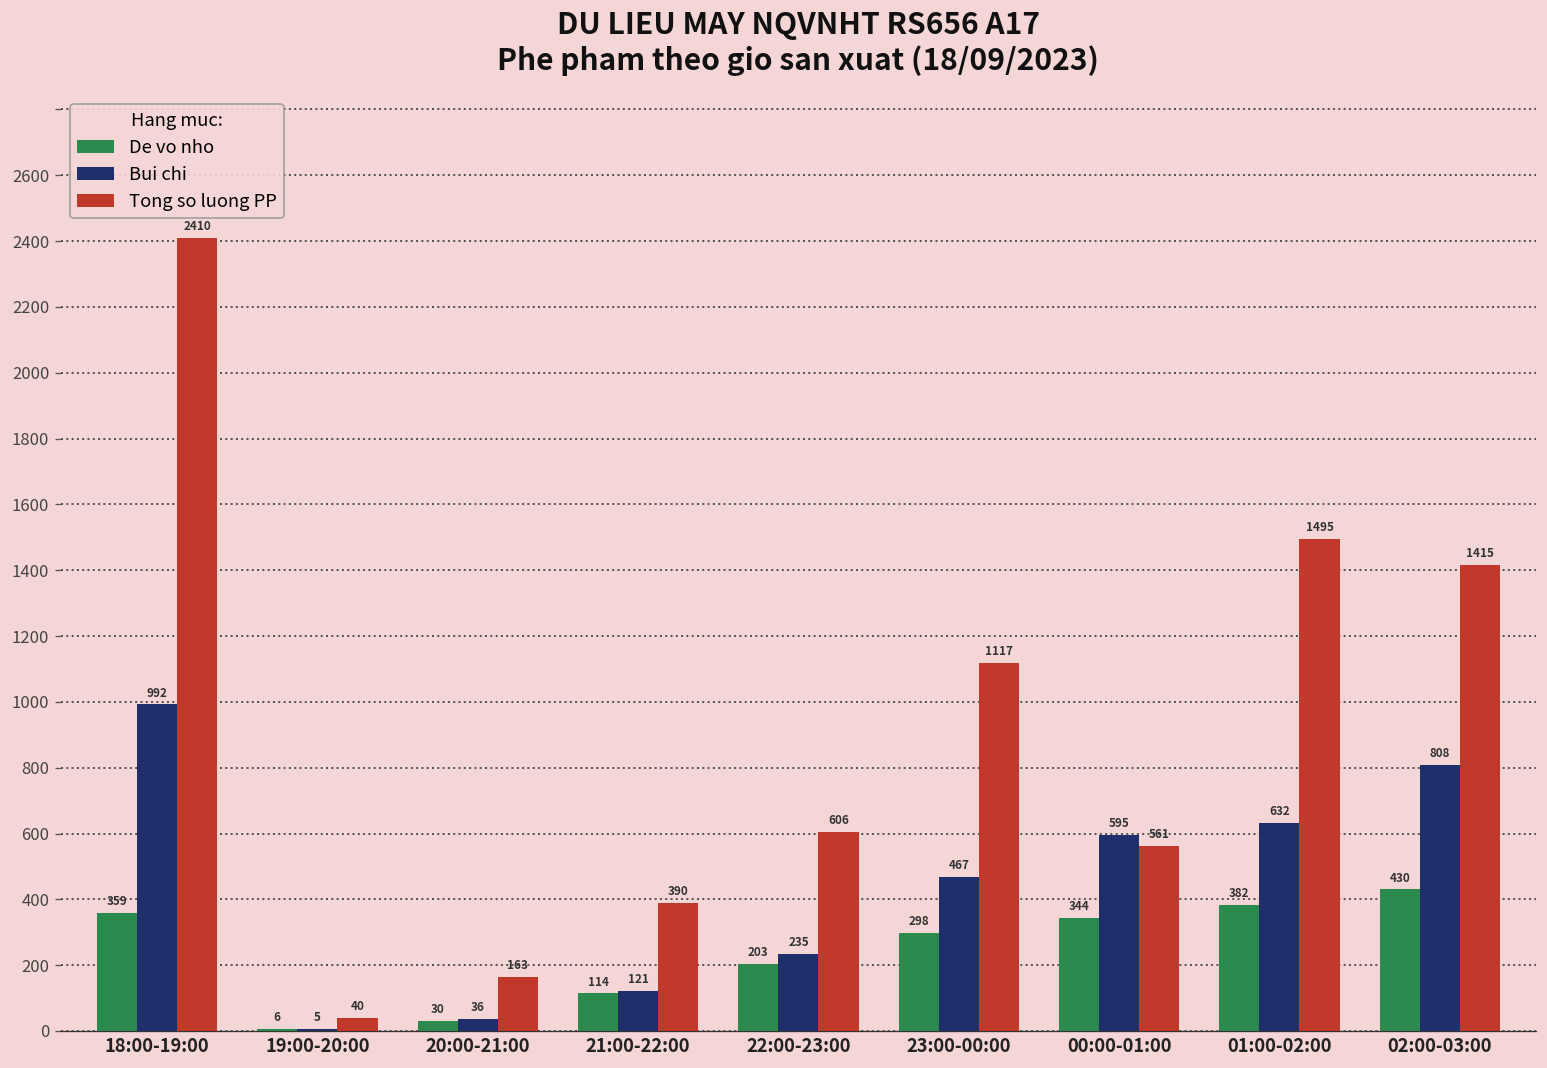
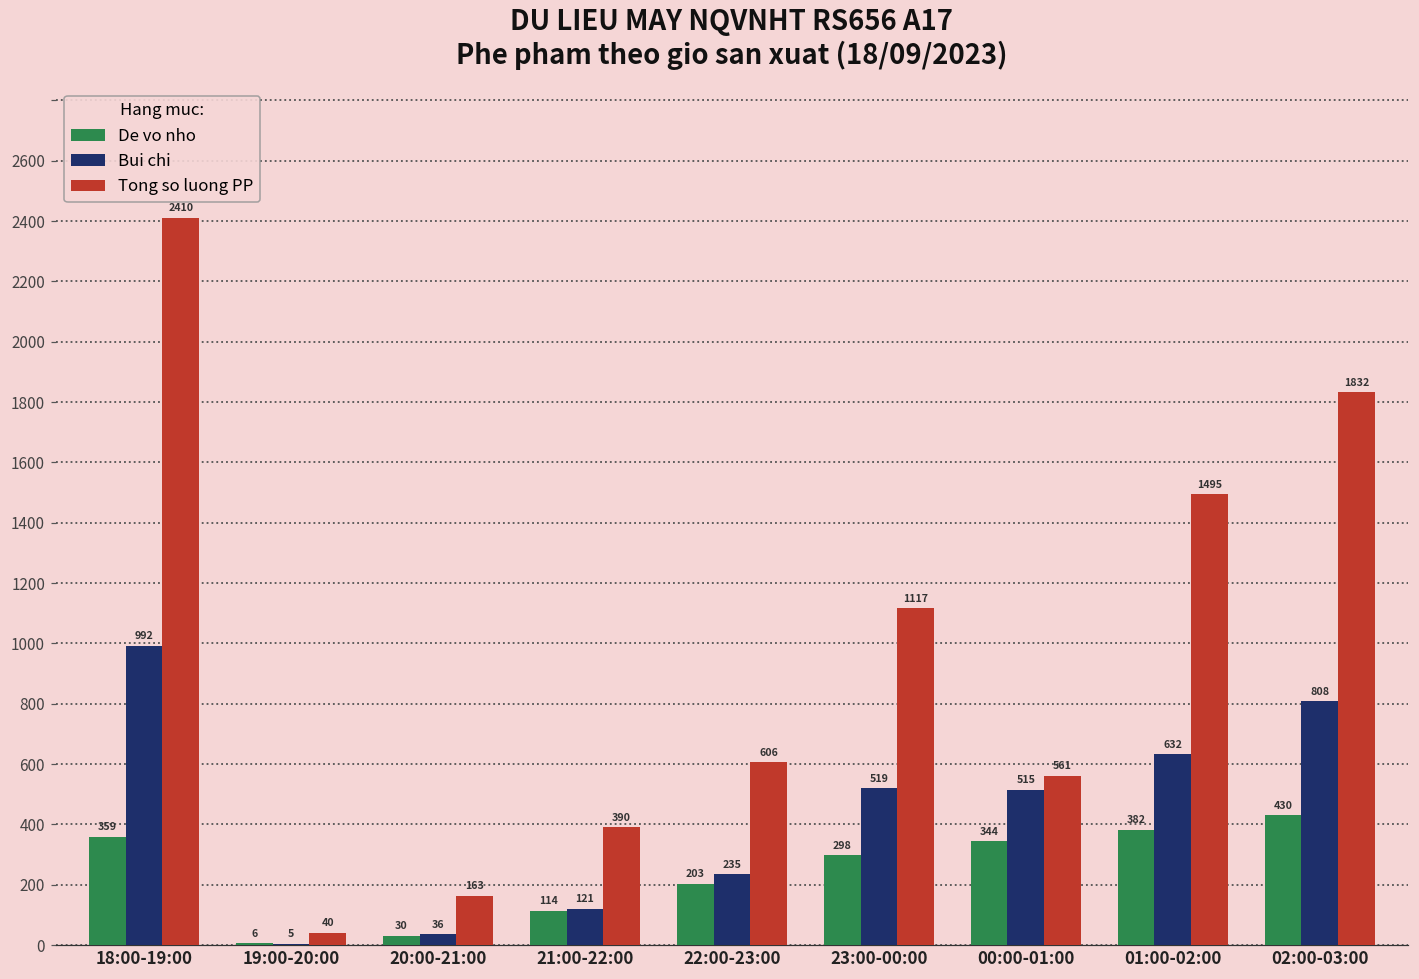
  {
    "De vo nho": {
      "18:00-19:00": 359,
      "19:00-20:00": 6,
      "20:00-21:00": 30,
      "21:00-22:00": 114,
      "22:00-23:00": 203,
      "23:00-00:00": 298,
      "00:00-01:00": 344,
      "01:00-02:00": 382,
      "02:00-03:00": 430
    },
    "Bui chi": {
      "18:00-19:00": 992,
      "19:00-20:00": 5,
      "20:00-21:00": 36,
      "21:00-22:00": 121,
      "22:00-23:00": 235,
-     "23:00-00:00": 467,
-     "00:00-01:00": 595,
+     "23:00-00:00": 519,
+     "00:00-01:00": 515,
      "01:00-02:00": 632,
      "02:00-03:00": 808
    },
    "Tong so luong PP": {
      "19:00-20:00": 40,
      "20:00-21:00": 163,
      "21:00-22:00": 390,
      "22:00-23:00": 606,
      "23:00-00:00": 1117,
      "00:00-01:00": 561,
      "01:00-02:00": 1495,
-     "02:00-03:00": 1415
+     "02:00-03:00": 1832
    }
  }
